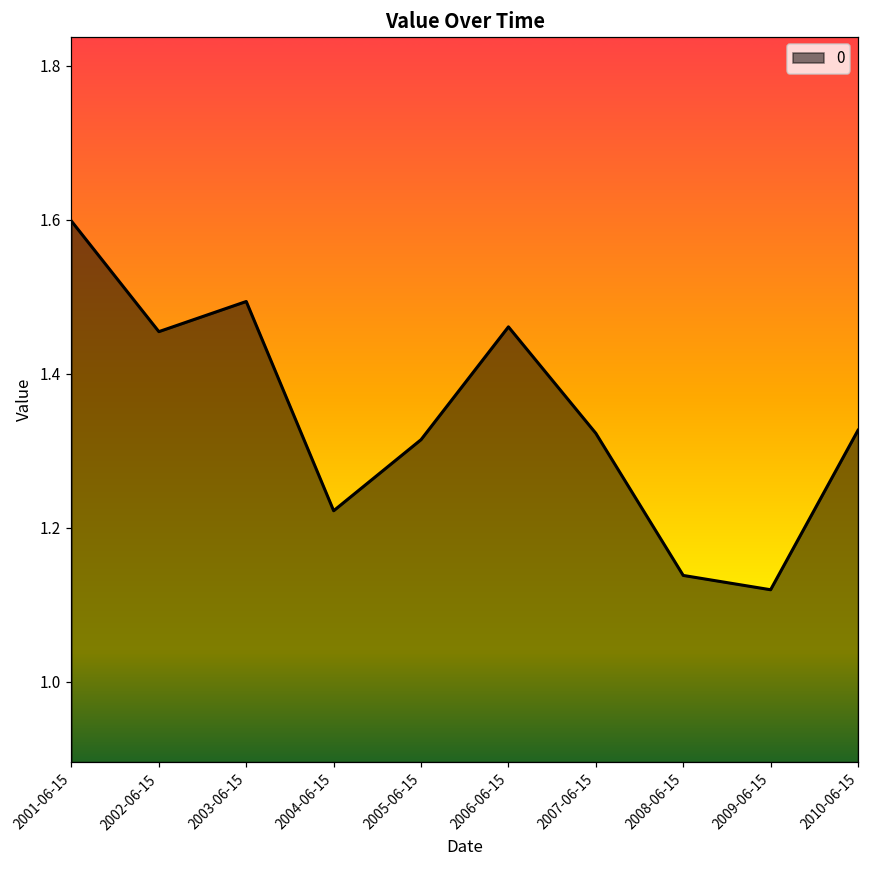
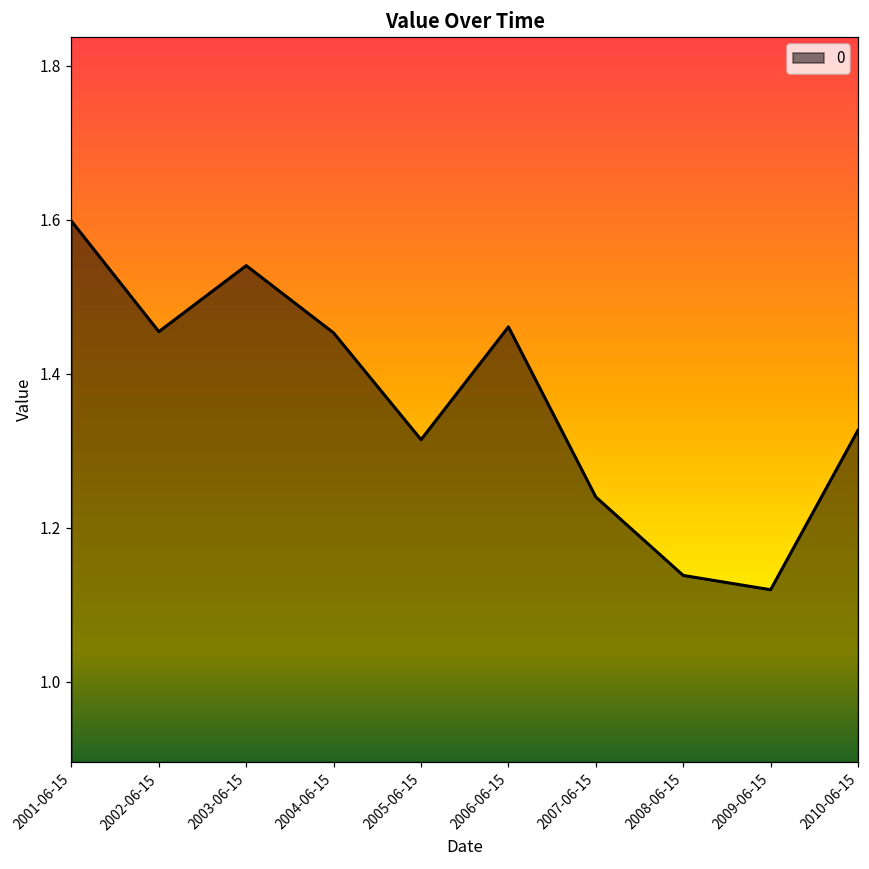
  {
    "2001-06-15": 1.60,
    "2002-06-15": 1.45,
-   "2003-06-15": 1.49,
-   "2004-06-15": 1.22,
+   "2003-06-15": 1.54,
+   "2004-06-15": 1.45,
    "2005-06-15": 1.31,
    "2006-06-15": 1.46,
-   "2007-06-15": 1.32,
+   "2007-06-15": 1.24,
    "2008-06-15": 1.14,
    "2009-06-15": 1.12,
    "2010-06-15": 1.33
  }
